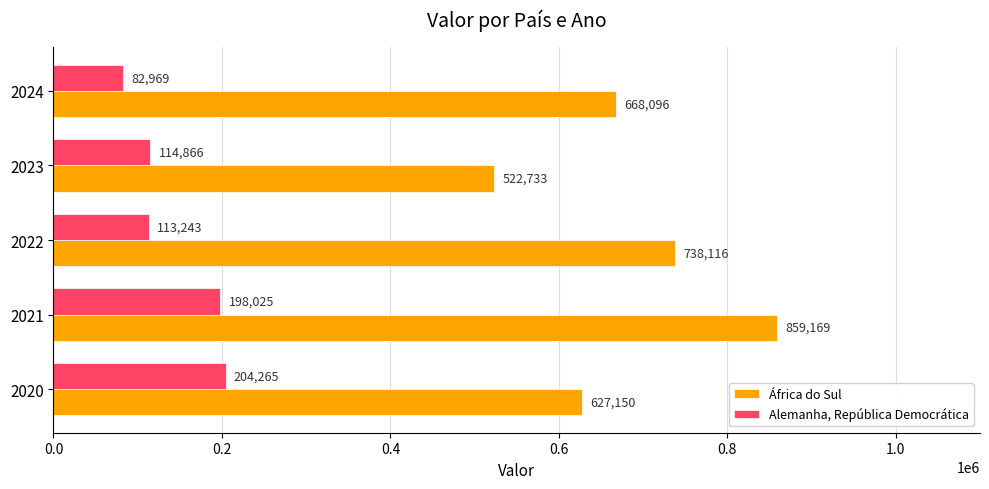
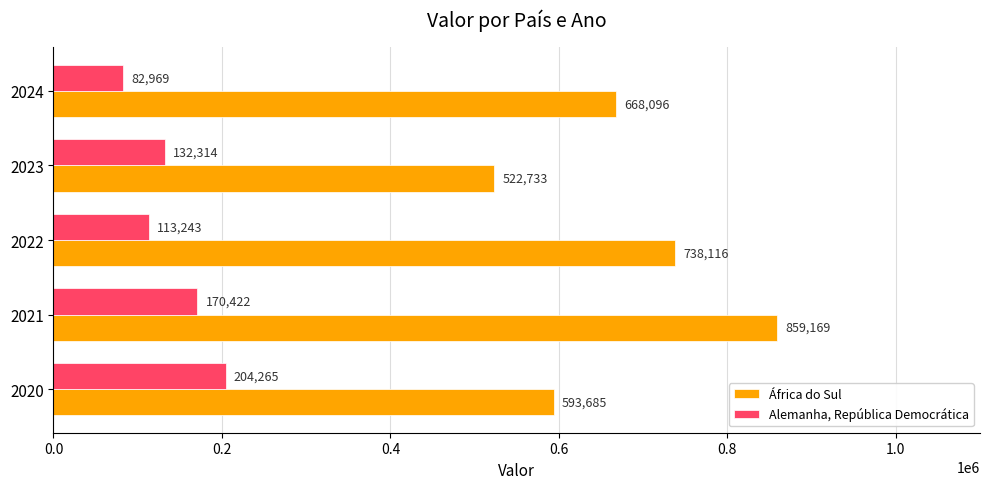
  {
    "África do Sul": {
      "2024": "668,096",
      "2023": "522,733",
      "2022": "738,116",
      "2021": "859,169",
-     "2020": "627,150"
+     "2020": "593,685"
    },
    "Alemanha, República Democrática": {
      "2024": "82,969",
-     "2023": "114,866",
+     "2023": "132,314",
      "2022": "113,243",
-     "2021": "198,025",
+     "2021": "170,422",
      "2020": "204,265"
    }
  }
